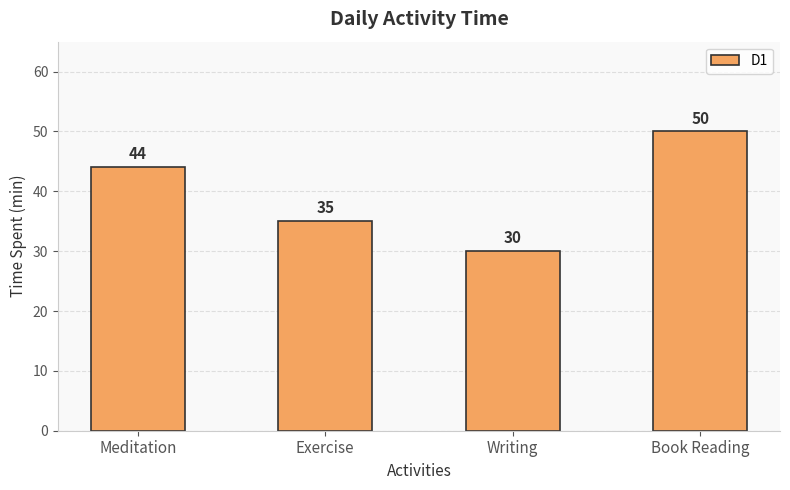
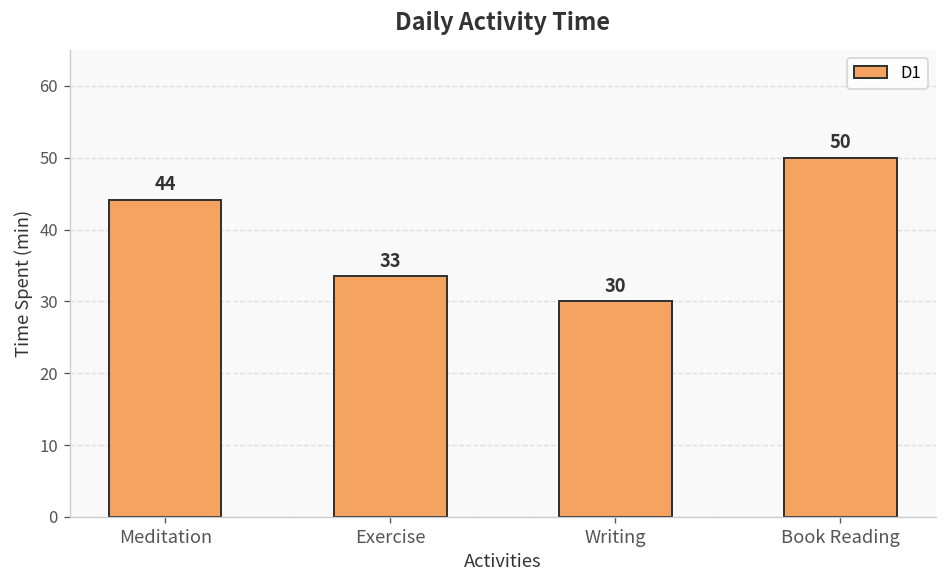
  {
    "Meditation": 44,
-   "Exercise": 35,
+   "Exercise": 33,
    "Writing": 30,
    "Book Reading": 50
  }
